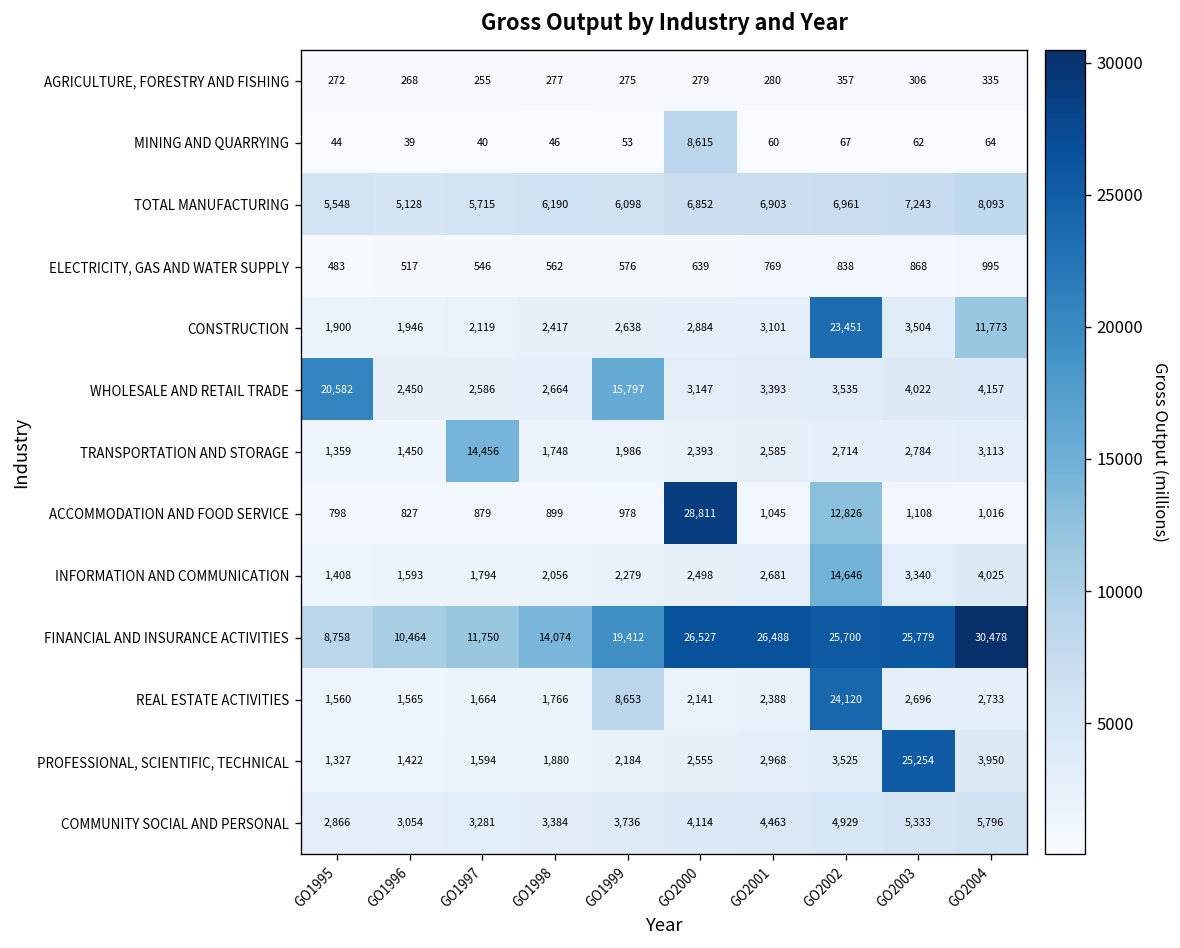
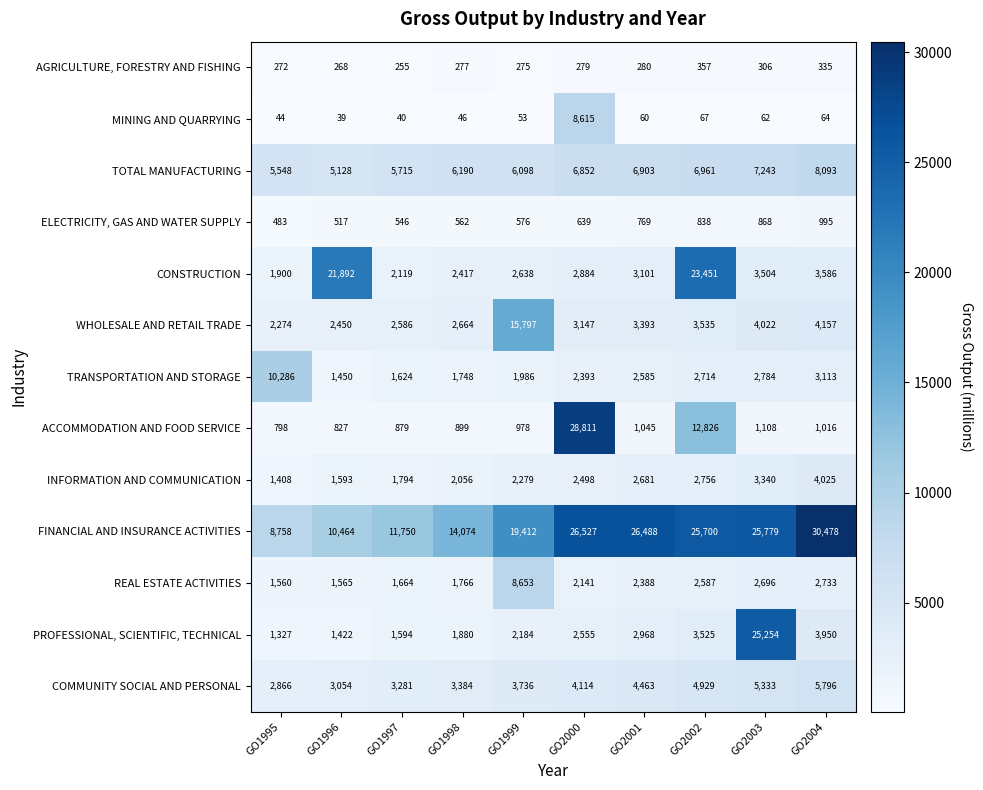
  {
    "AGRICULTURE, FORESTRY AND FISHING": {
      "GO1995": "272",
      "GO1996": "268",
      "GO1997": "255",
      "GO1998": "277",
      "GO1999": "275",
      "GO2000": "279",
      "GO2001": "280",
      "GO2002": "357",
      "GO2003": "306",
      "GO2004": "335"
    },
    "MINING AND QUARRYING": {
      "GO1995": "44",
      "GO1996": "39",
      "GO1997": "40",
      "GO1998": "46",
      "GO1999": "53",
      "GO2000": "8,615",
      "GO2001": "60",
      "GO2002": "67",
      "GO2003": "62",
      "GO2004": "64"
    },
    "TOTAL MANUFACTURING": {
      "GO1995": "5,548",
      "GO1996": "5,128",
      "GO1997": "5,715",
      "GO1998": "6,190",
      "GO1999": "6,098",
      "GO2000": "6,852",
      "GO2001": "6,903",
      "GO2002": "6,961",
      "GO2003": "7,243",
      "GO2004": "8,093"
    },
    "ELECTRICITY, GAS AND WATER SUPPLY": {
      "GO1995": "483",
      "GO1996": "517",
      "GO1997": "546",
      "GO1998": "562",
      "GO1999": "576",
      "GO2000": "639",
      "GO2001": "769",
      "GO2002": "838",
      "GO2003": "868",
      "GO2004": "995"
    },
    "CONSTRUCTION": {
      "GO1995": "1,900",
-     "GO1996": "1,946",
+     "GO1996": "21,892",
      "GO1997": "2,119",
      "GO1998": "2,417",
      "GO1999": "2,638",
      "GO2000": "2,884",
      "GO2001": "3,101",
      "GO2002": "23,451",
      "GO2003": "3,504",
-     "GO2004": "11,773"
+     "GO2004": "3,586"
    },
    "WHOLESALE AND RETAIL TRADE": {
-     "GO1995": "20,582",
+     "GO1995": "2,274",
      "GO1996": "2,450",
      "GO1997": "2,586",
      "GO1998": "2,664",
      "GO1999": "15,797",
      "GO2000": "3,147",
      "GO2001": "3,393",
      "GO2002": "3,535",
      "GO2003": "4,022",
      "GO2004": "4,157"
    },
    "TRANSPORTATION AND STORAGE": {
-     "GO1995": "1,359",
+     "GO1995": "10,286",
      "GO1996": "1,450",
-     "GO1997": "14,456",
+     "GO1997": "1,624",
      "GO1998": "1,748",
      "GO1999": "1,986",
      "GO2000": "2,393",
      "GO2001": "2,585",
      "GO2002": "2,714",
      "GO2003": "2,784",
      "GO2004": "3,113"
    },
    "ACCOMMODATION AND FOOD SERVICE": {
      "GO1995": "798",
      "GO1996": "827",
      "GO1997": "879",
      "GO1998": "899",
      "GO1999": "978",
      "GO2000": "28,811",
      "GO2001": "1,045",
      "GO2002": "12,826",
      "GO2003": "1,108",
      "GO2004": "1,016"
    },
    "INFORMATION AND COMMUNICATION": {
      "GO1995": "1,408",
      "GO1996": "1,593",
      "GO1997": "1,794",
      "GO1998": "2,056",
      "GO1999": "2,279",
      "GO2000": "2,498",
      "GO2001": "2,681",
-     "GO2002": "14,646",
+     "GO2002": "2,756",
      "GO2003": "3,340",
      "GO2004": "4,025"
    },
    "FINANCIAL AND INSURANCE ACTIVITIES": {
      "GO1995": "8,758",
      "GO1996": "10,464",
      "GO1997": "11,750",
      "GO1998": "14,074",
      "GO1999": "19,412",
      "GO2000": "26,527",
      "GO2001": "26,488",
      "GO2002": "25,700",
      "GO2003": "25,779",
      "GO2004": "30,478"
    },
    "REAL ESTATE ACTIVITIES": {
      "GO1995": "1,560",
      "GO1996": "1,565",
      "GO1997": "1,664",
      "GO1998": "1,766",
      "GO1999": "8,653",
      "GO2000": "2,141",
      "GO2001": "2,388",
-     "GO2002": "24,120",
+     "GO2002": "2,587",
      "GO2003": "2,696",
      "GO2004": "2,733"
    },
    "PROFESSIONAL, SCIENTIFIC, TECHNICAL": {
      "GO1995": "1,327",
      "GO1996": "1,422",
      "GO1997": "1,594",
      "GO1998": "1,880",
      "GO1999": "2,184",
      "GO2000": "2,555",
      "GO2001": "2,968",
      "GO2002": "3,525",
      "GO2003": "25,254",
      "GO2004": "3,950"
    },
    "COMMUNITY SOCIAL AND PERSONAL": {
      "GO1995": "2,866",
      "GO1996": "3,054",
      "GO1997": "3,281",
      "GO1998": "3,384",
      "GO1999": "3,736",
      "GO2000": "4,114",
      "GO2001": "4,463",
      "GO2002": "4,929",
      "GO2003": "5,333",
      "GO2004": "5,796"
    }
  }
